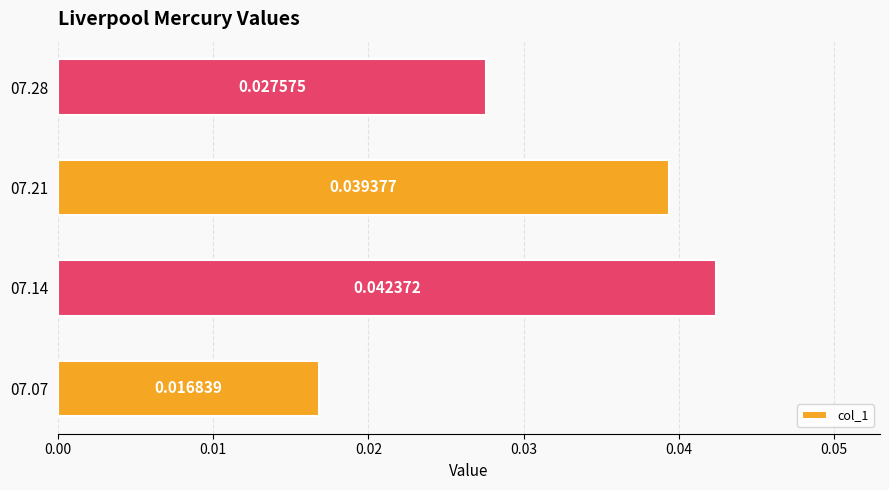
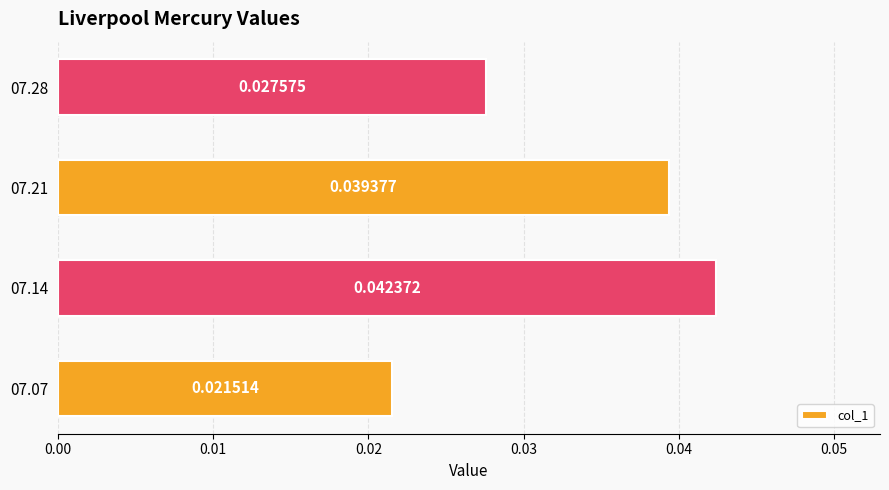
  {
    "07.28": 0.027575,
    "07.21": 0.039377,
    "07.14": 0.042372,
-   "07.07": 0.016839
+   "07.07": 0.021514
  }
